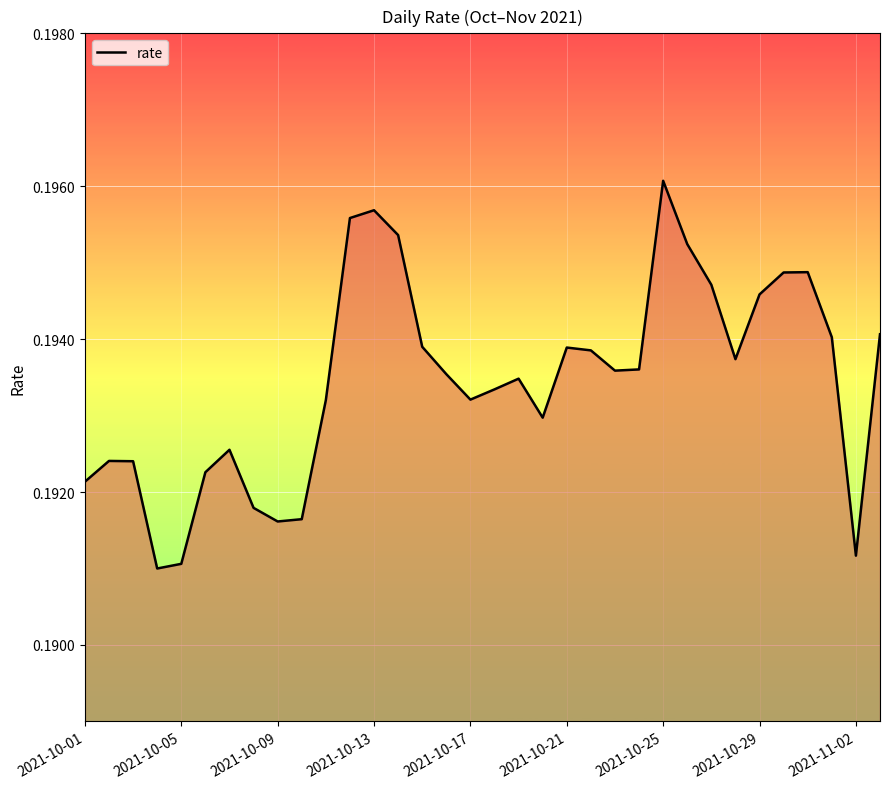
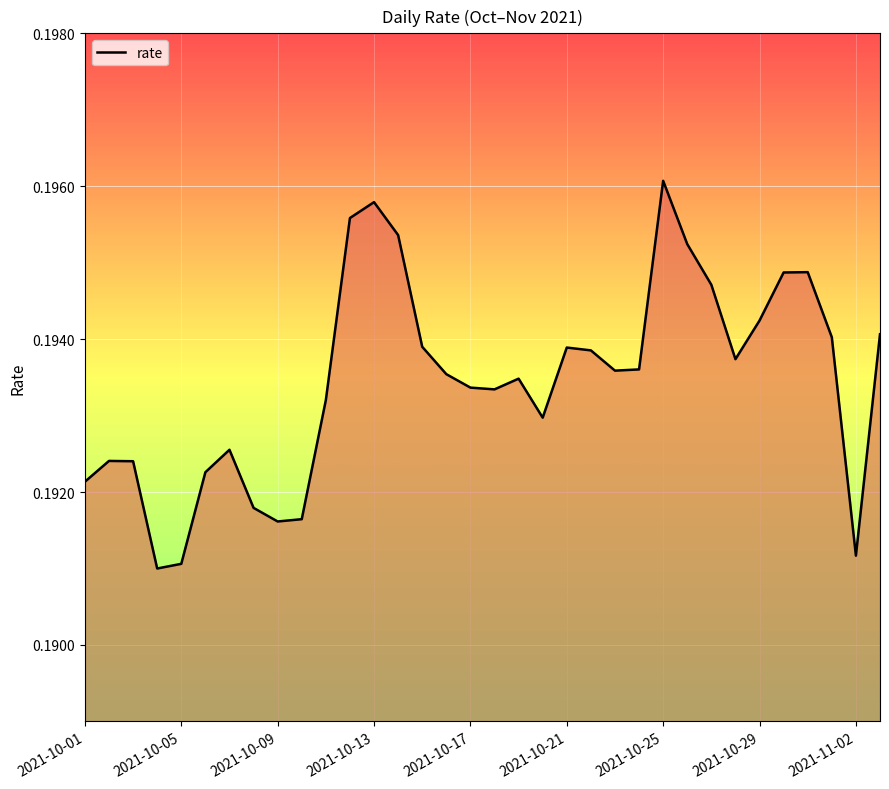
  {
    "2021-10-01": 0.1921,
    "2021-10-05": 0.1911,
    "2021-10-09": 0.1916,
-   "2021-10-13": 0.1957,
-   "2021-10-17": 0.1932,
+   "2021-10-13": 0.1958,
+   "2021-10-17": 0.1934,
    "2021-10-21": 0.1939,
    "2021-10-25": 0.1961,
-   "2021-10-29": 0.1946,
+   "2021-10-29": 0.1942,
    "2021-11-02": 0.1912
  }
